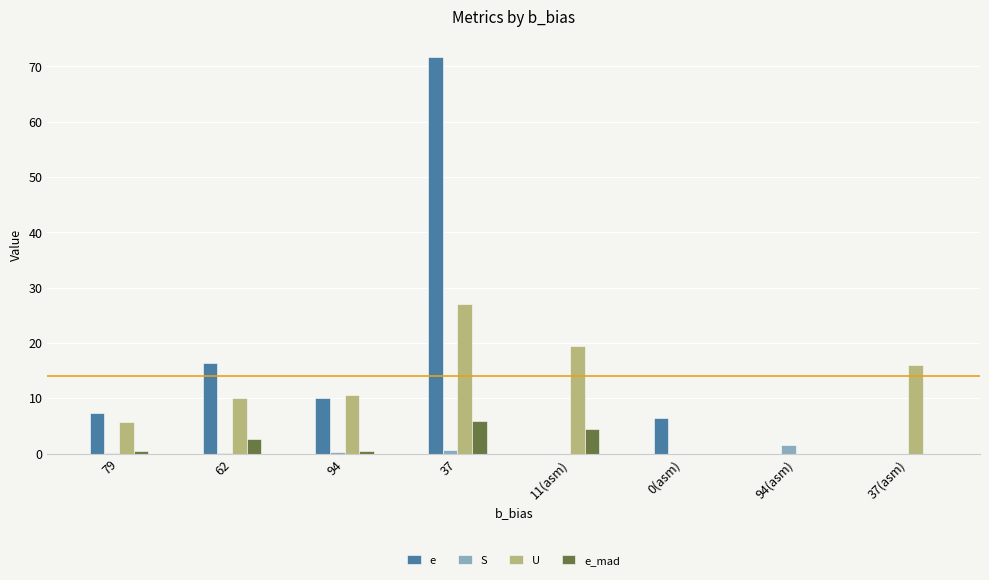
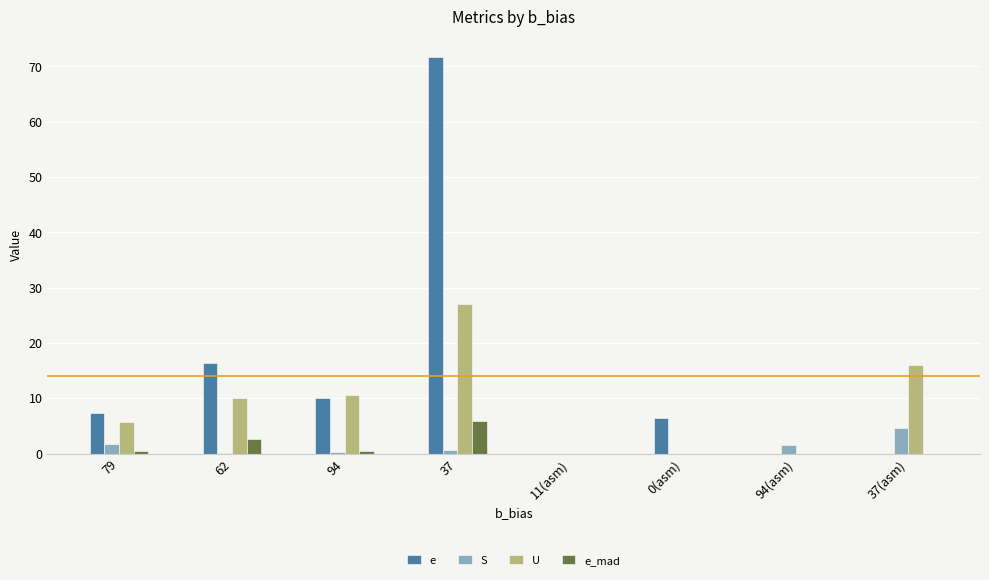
  {
    "e": {
      "79": 7,
      "62": 16,
      "94": 10,
      "37": 72,
      "0(asm)": 7,
      "94(asm)": 0,
      "37(asm)": 0
    },
    "S": {
-     "79": 0,
+     "79": 2,
      "37": 1,
      "11(asm)": 0,
      "0(asm)": 0,
      "94(asm)": 2,
-     "37(asm)": 0
+     "37(asm)": 5
    },
    "U": {
      "79": 6,
      "62": 10,
      "94": 11,
      "37": 27,
-     "11(asm)": 20,
+     "11(asm)": 0,
      "0(asm)": 0,
      "94(asm)": 0,
      "37(asm)": 16
    },
    "e_mad": {
      "79": 1,
      "62": 3,
      "94": 0,
      "37": 6,
-     "11(asm)": 4,
+     "11(asm)": 0,
      "0(asm)": 0,
      "94(asm)": 0,
      "37(asm)": 0
    }
  }
